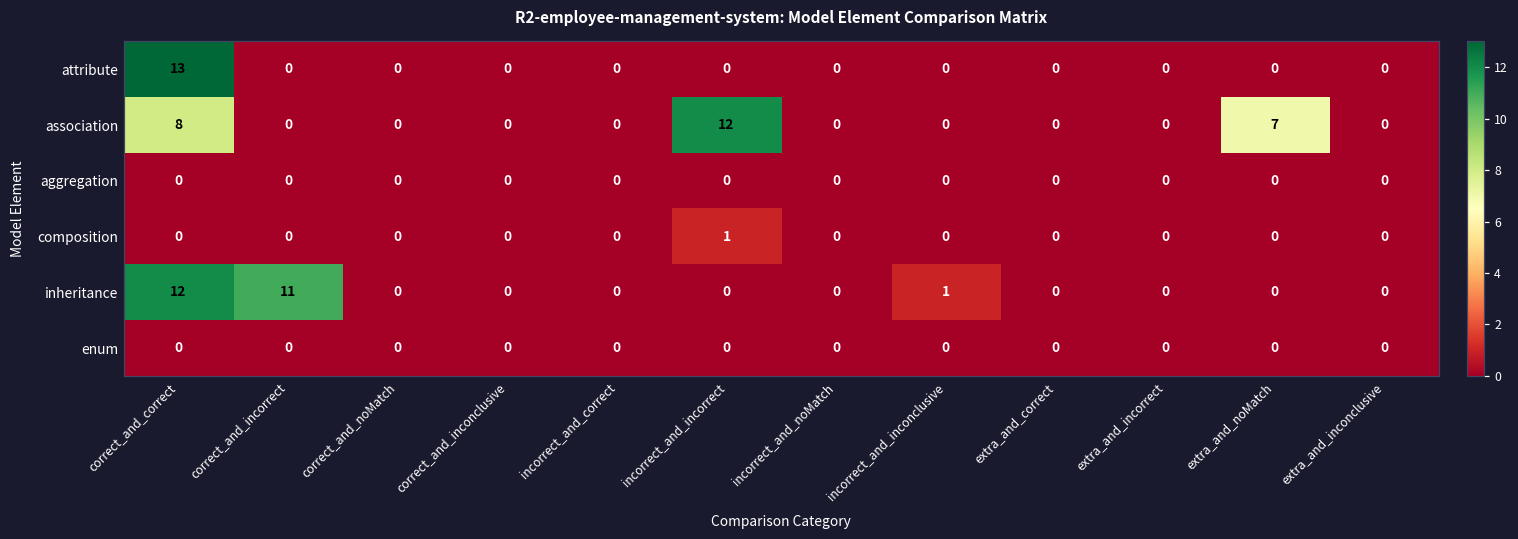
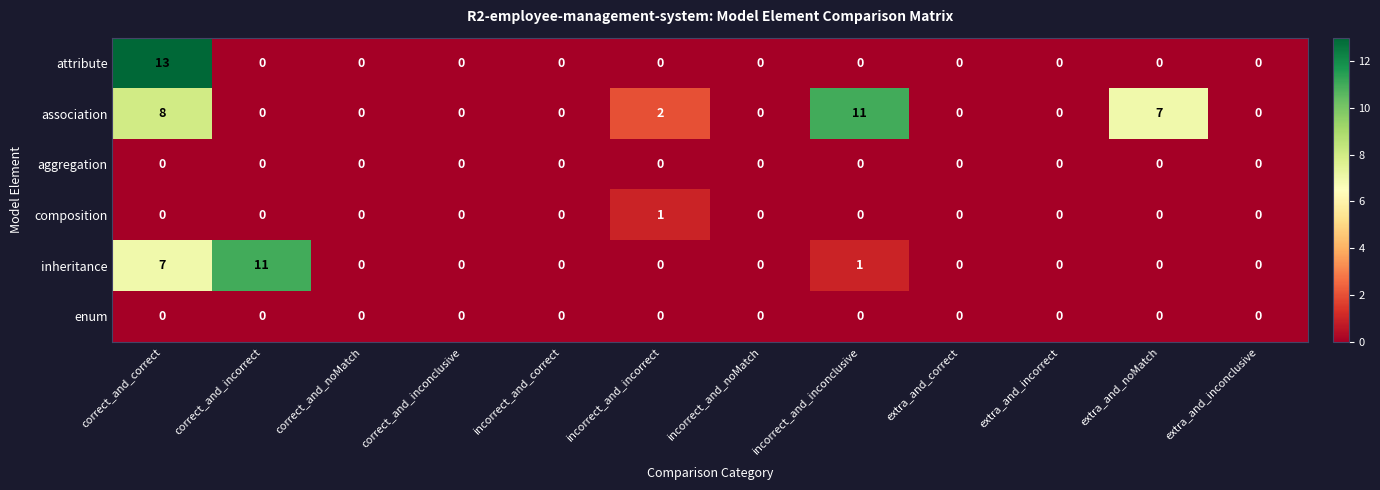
  {
    "attribute": {
      "correct_and_correct": 13,
      "correct_and_incorrect": 0,
      "correct_and_noMatch": 0,
      "correct_and_inconclusive": 0,
      "incorrect_and_correct": 0,
      "incorrect_and_incorrect": 0,
      "incorrect_and_noMatch": 0,
      "incorrect_and_inconclusive": 0,
      "extra_and_correct": 0,
      "extra_and_incorrect": 0,
      "extra_and_noMatch": 0,
      "extra_and_inconclusive": 0
    },
    "association": {
      "correct_and_correct": 8,
      "correct_and_incorrect": 0,
      "correct_and_noMatch": 0,
      "correct_and_inconclusive": 0,
      "incorrect_and_correct": 0,
-     "incorrect_and_incorrect": 12,
+     "incorrect_and_incorrect": 2,
      "incorrect_and_noMatch": 0,
-     "incorrect_and_inconclusive": 0,
+     "incorrect_and_inconclusive": 11,
      "extra_and_correct": 0,
      "extra_and_incorrect": 0,
      "extra_and_noMatch": 7,
      "extra_and_inconclusive": 0
    },
    "aggregation": {
      "correct_and_correct": 0,
      "correct_and_incorrect": 0,
      "correct_and_noMatch": 0,
      "correct_and_inconclusive": 0,
      "incorrect_and_correct": 0,
      "incorrect_and_incorrect": 0,
      "incorrect_and_noMatch": 0,
      "incorrect_and_inconclusive": 0,
      "extra_and_correct": 0,
      "extra_and_incorrect": 0,
      "extra_and_noMatch": 0,
      "extra_and_inconclusive": 0
    },
    "composition": {
      "correct_and_correct": 0,
      "correct_and_incorrect": 0,
      "correct_and_noMatch": 0,
      "correct_and_inconclusive": 0,
      "incorrect_and_correct": 0,
      "incorrect_and_incorrect": 1,
      "incorrect_and_noMatch": 0,
      "incorrect_and_inconclusive": 0,
      "extra_and_correct": 0,
      "extra_and_incorrect": 0,
      "extra_and_noMatch": 0,
      "extra_and_inconclusive": 0
    },
    "inheritance": {
-     "correct_and_correct": 12,
+     "correct_and_correct": 7,
      "correct_and_incorrect": 11,
      "correct_and_noMatch": 0,
      "correct_and_inconclusive": 0,
      "incorrect_and_correct": 0,
      "incorrect_and_incorrect": 0,
      "incorrect_and_noMatch": 0,
      "incorrect_and_inconclusive": 1,
      "extra_and_correct": 0,
      "extra_and_incorrect": 0,
      "extra_and_noMatch": 0,
      "extra_and_inconclusive": 0
    },
    "enum": {
      "correct_and_correct": 0,
      "correct_and_incorrect": 0,
      "correct_and_noMatch": 0,
      "correct_and_inconclusive": 0,
      "incorrect_and_correct": 0,
      "incorrect_and_incorrect": 0,
      "incorrect_and_noMatch": 0,
      "incorrect_and_inconclusive": 0,
      "extra_and_correct": 0,
      "extra_and_incorrect": 0,
      "extra_and_noMatch": 0,
      "extra_and_inconclusive": 0
    }
  }
